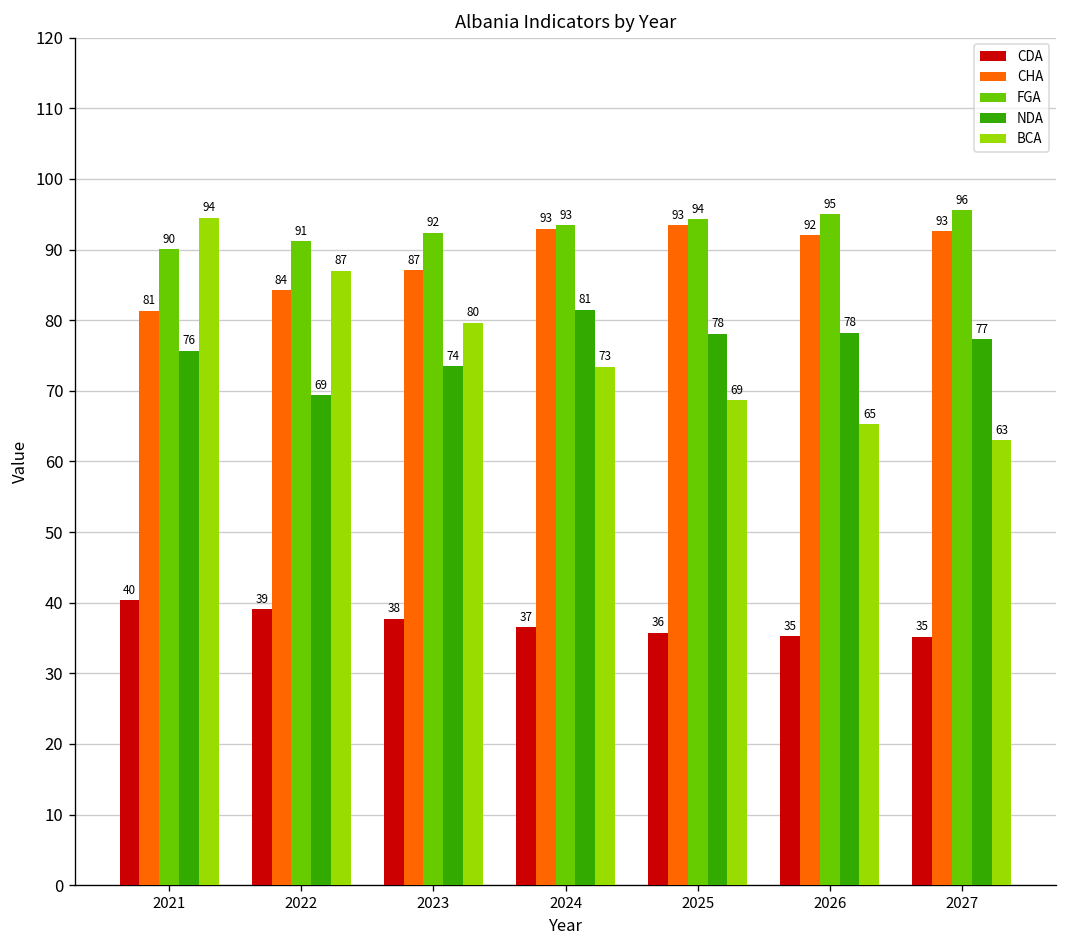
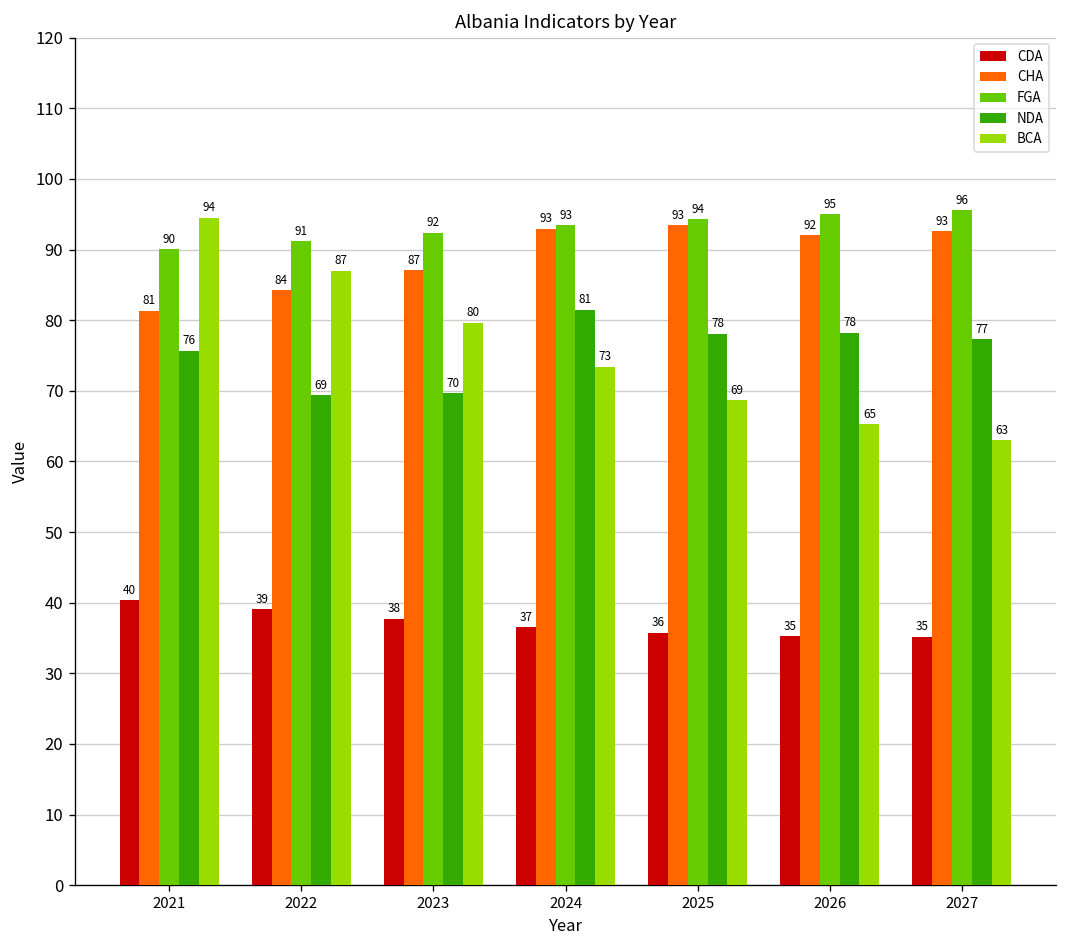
  {
    "CDA": {
      "2021": 40,
      "2022": 39,
      "2023": 38,
      "2024": 37,
      "2025": 36,
      "2026": 35,
      "2027": 35
    },
    "CHA": {
      "2021": 81,
      "2022": 84,
      "2023": 87,
      "2024": 93,
      "2025": 93,
      "2026": 92,
      "2027": 93
    },
    "NDA": {
      "2021": 76,
      "2022": 69,
-     "2023": 74,
+     "2023": 70,
      "2024": 81,
      "2025": 78,
      "2026": 78,
      "2027": 77
    }
  }
